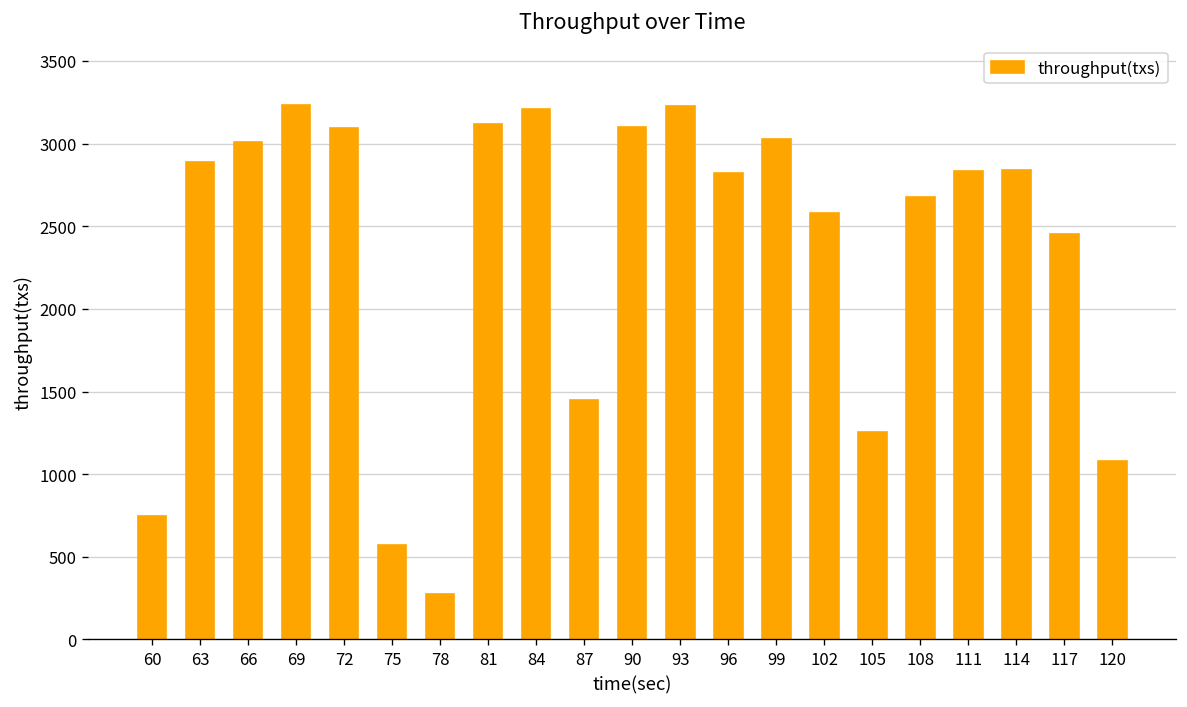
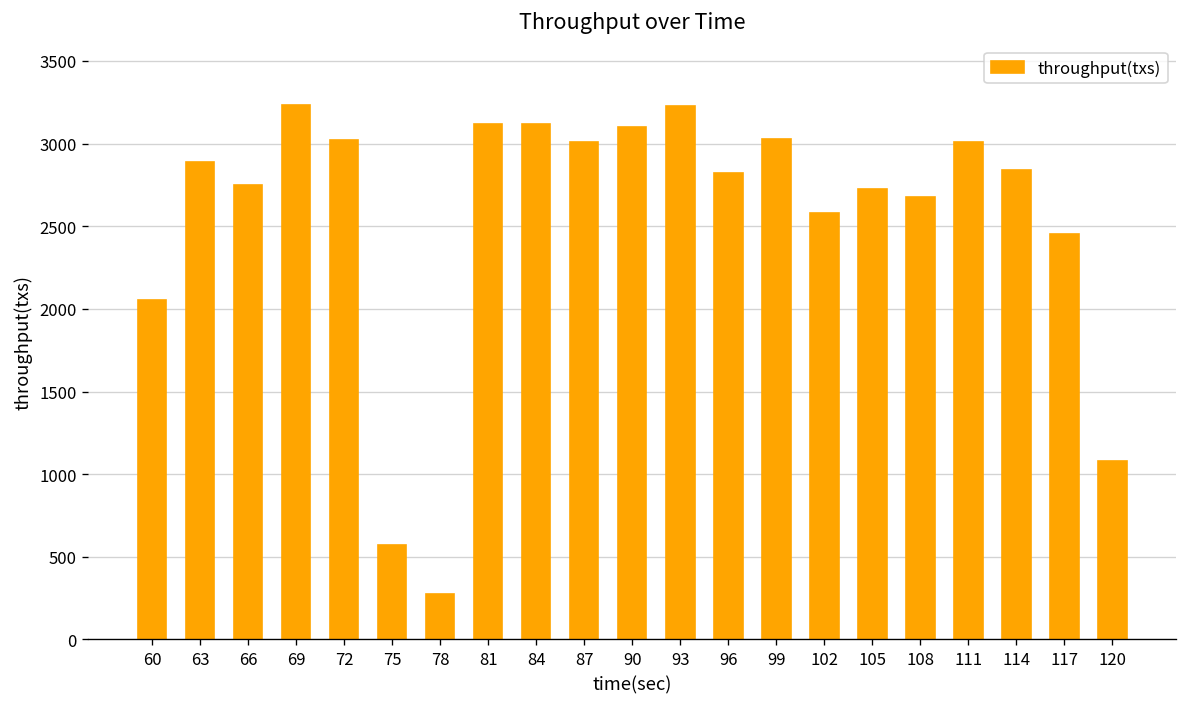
  {
-   "60": 750,
+   "60": 2050,
    "63": 2890,
-   "66": 3010,
+   "66": 2750,
    "69": 3240,
-   "72": 3100,
+   "72": 3020,
    "75": 570,
    "78": 270,
    "81": 3120,
-   "84": 3210,
-   "87": 1450,
+   "84": 3120,
+   "87": 3010,
    "90": 3100,
    "93": 3230,
    "96": 2820,
    "99": 3030,
    "102": 2580,
-   "105": 1260,
+   "105": 2730,
    "108": 2680,
-   "111": 2830,
+   "111": 3010,
    "114": 2840,
    "117": 2450,
    "120": 1080
  }
